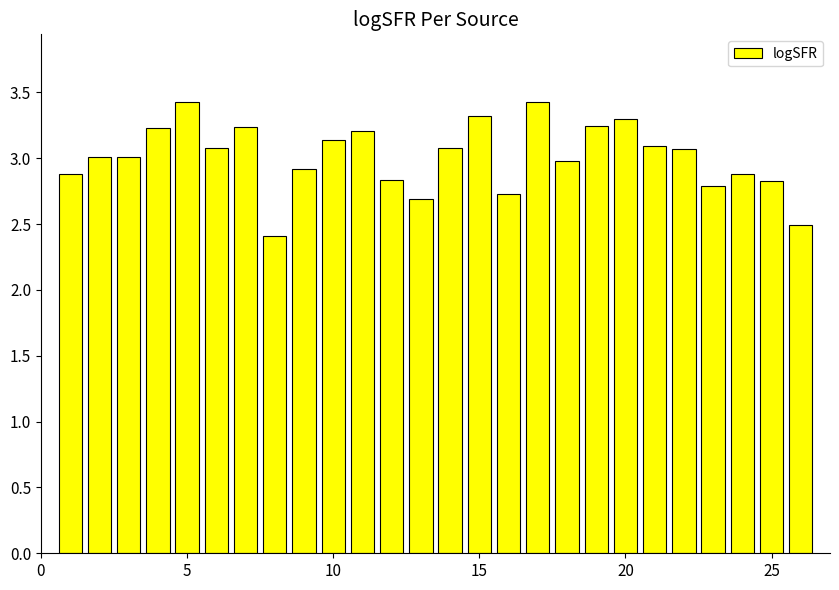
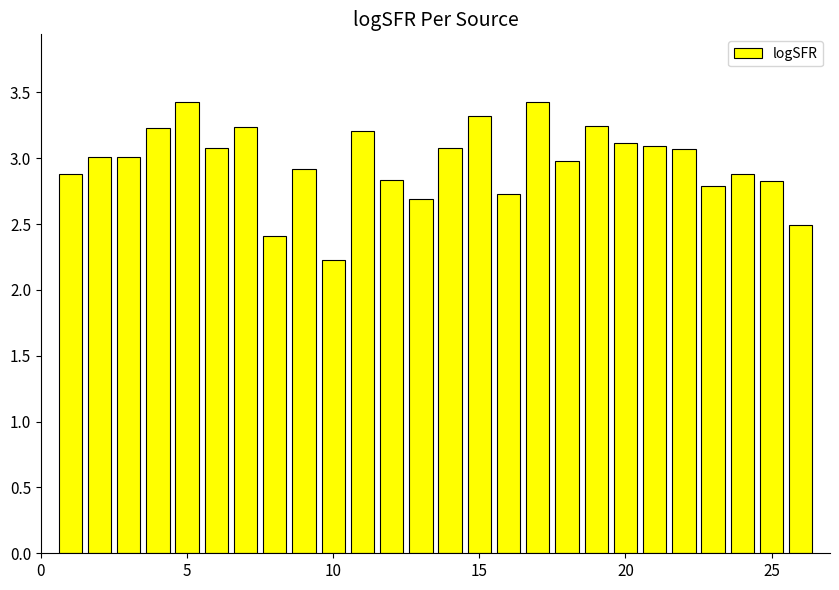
  {
    "5": 3.43,
-   "10": 3.14,
+   "10": 2.23,
    "15": 3.32,
-   "20": 3.30,
+   "20": 3.12,
    "25": 2.83
  }
